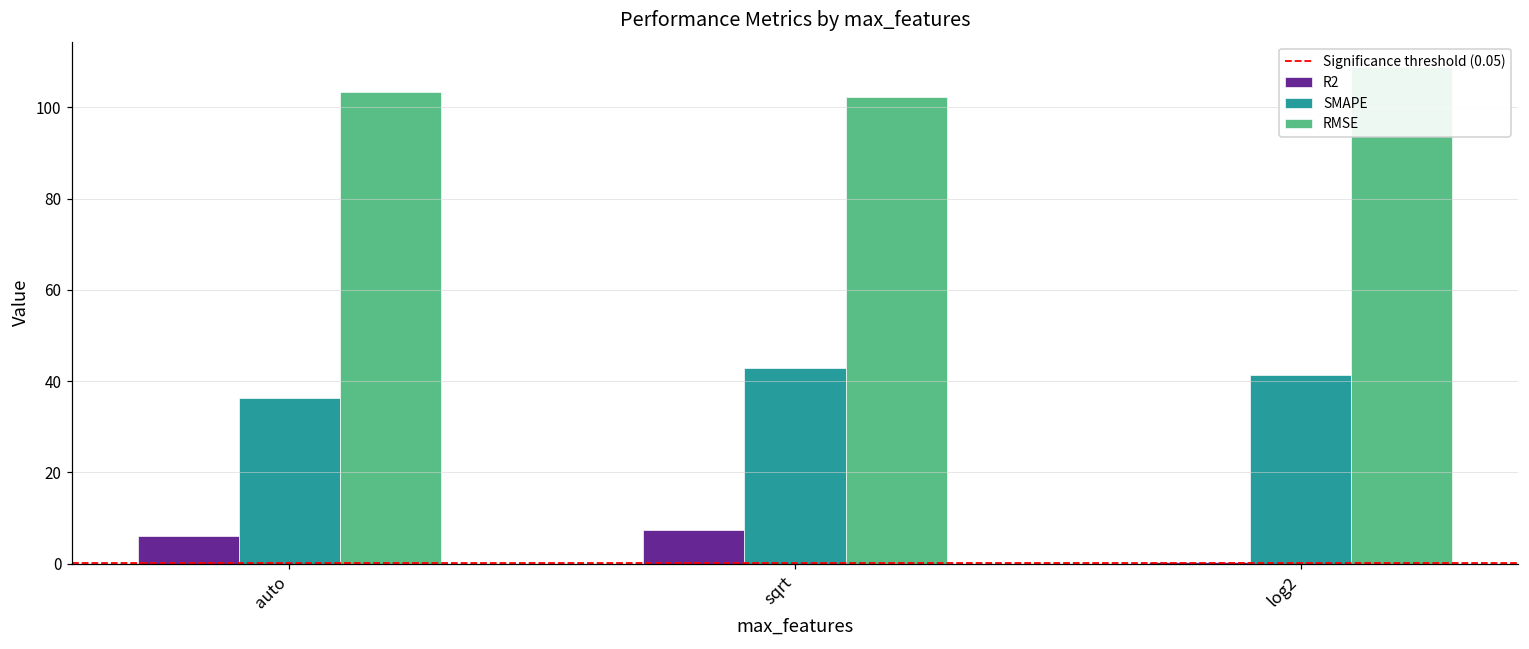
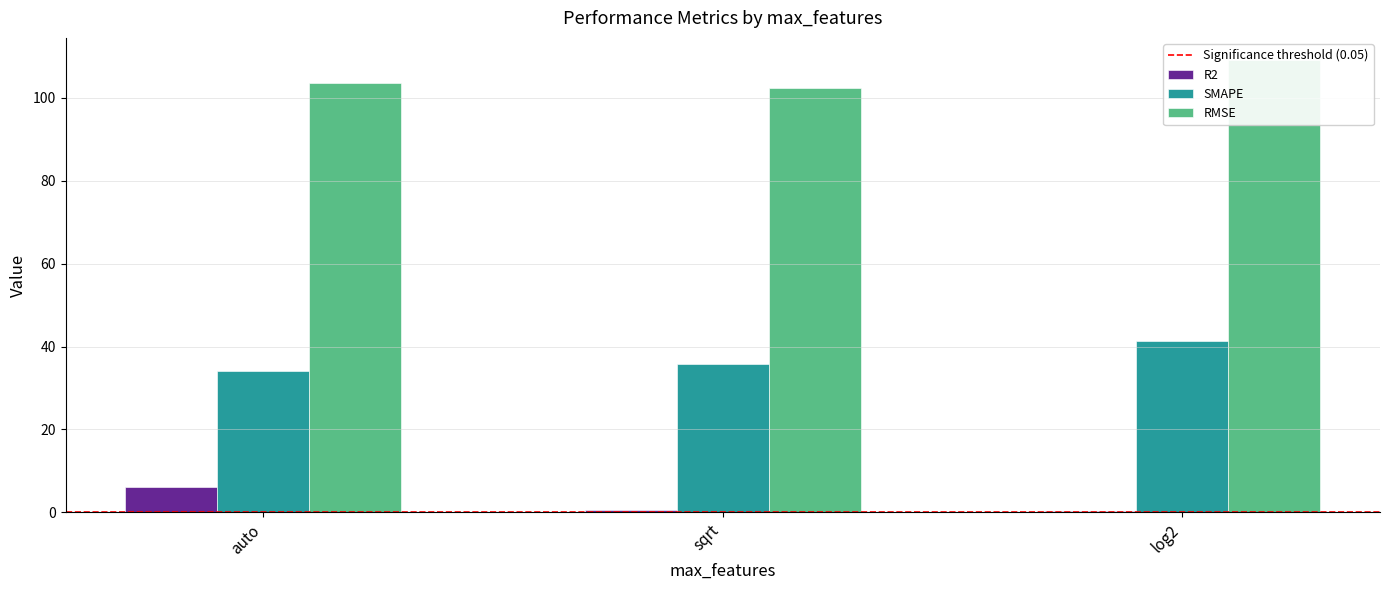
  {
    "R2": {
      "auto": 6,
-     "sqrt": 7
+     "sqrt": 1
    },
    "SMAPE": {
-     "auto": 36,
-     "sqrt": 43,
+     "auto": 34,
+     "sqrt": 36,
      "log2": 41
    },
    "RMSE": {
      "auto": 103,
      "sqrt": 102
    }
  }
